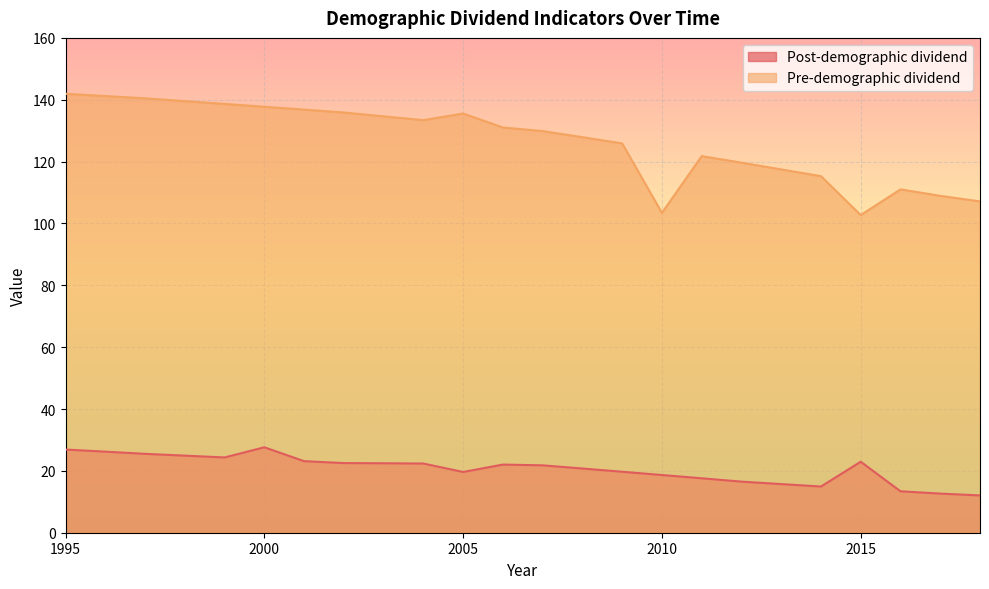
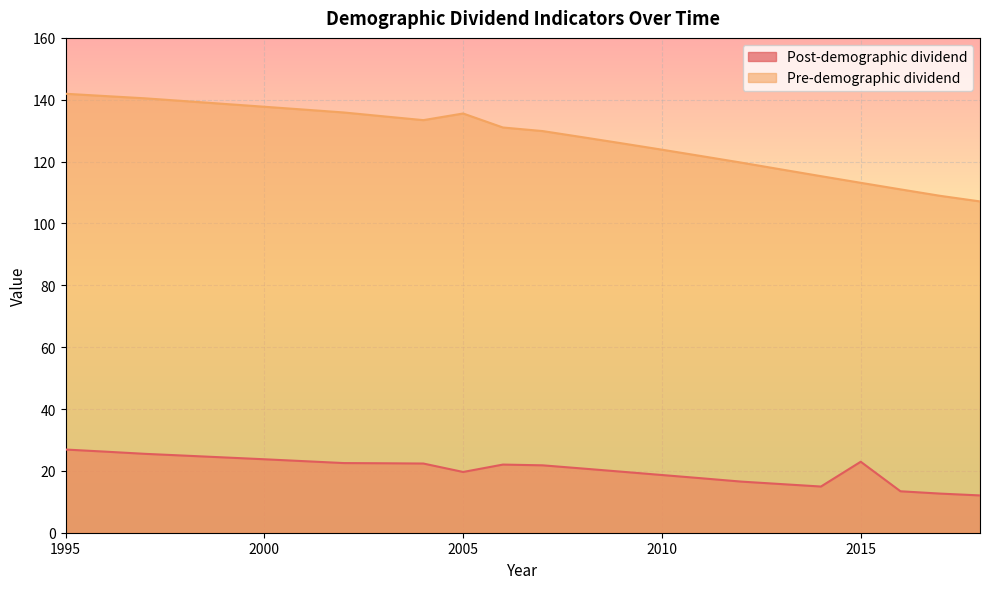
  {
    "Post-demographic dividend": {
      "1995": 27,
-     "2000": 28,
+     "2000": 24,
      "2005": 20,
      "2010": 19,
      "2015": 23
    },
    "Pre-demographic dividend": {
      "1995": 142,
      "2000": 138,
      "2005": 136,
-     "2010": 103,
-     "2015": 103
+     "2010": 124,
+     "2015": 113
    }
  }
